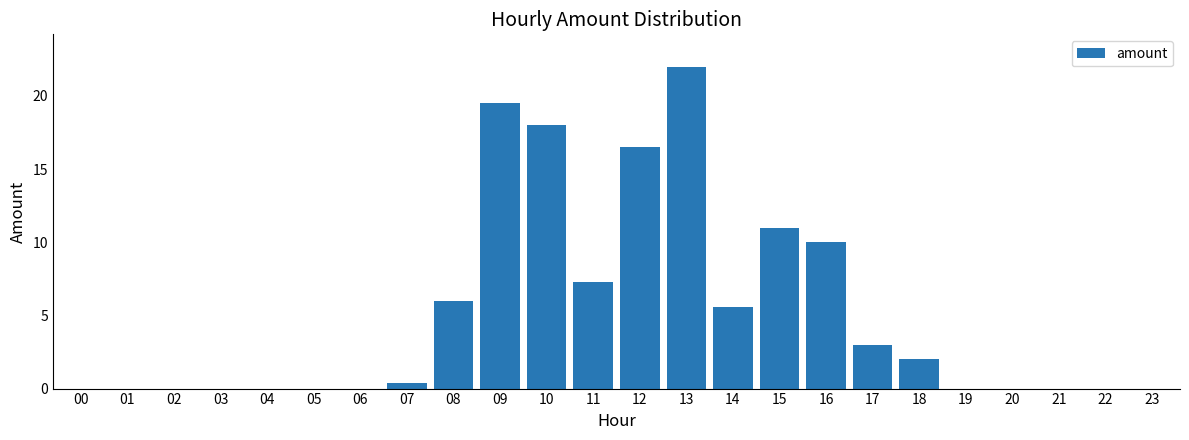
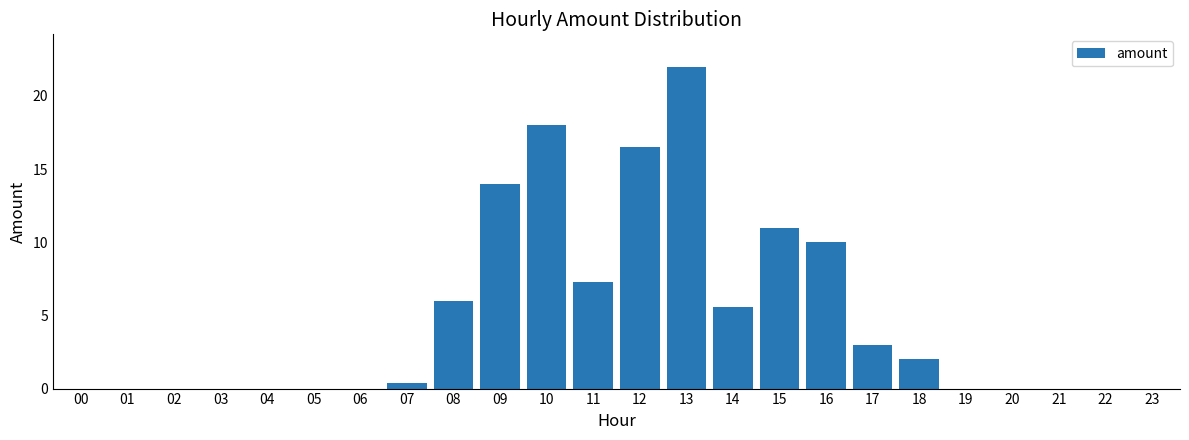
  {
    "00": 0.0,
    "01": 0.0,
    "02": 0.0,
    "03": 0.0,
    "04": 0.0,
    "05": 0.0,
    "06": 0.0,
    "07": 0.4,
    "08": 6.0,
-   "09": 19.5,
+   "09": 14.0,
    "10": 18.0,
    "11": 7.3,
    "12": 16.5,
    "13": 22.0,
    "14": 5.6,
    "15": 11.0,
    "16": 10.0,
    "17": 3.0,
    "18": 2.0,
    "19": 0.0,
    "20": 0.0,
    "21": 0.0,
    "22": 0.0,
    "23": 0.0
  }
